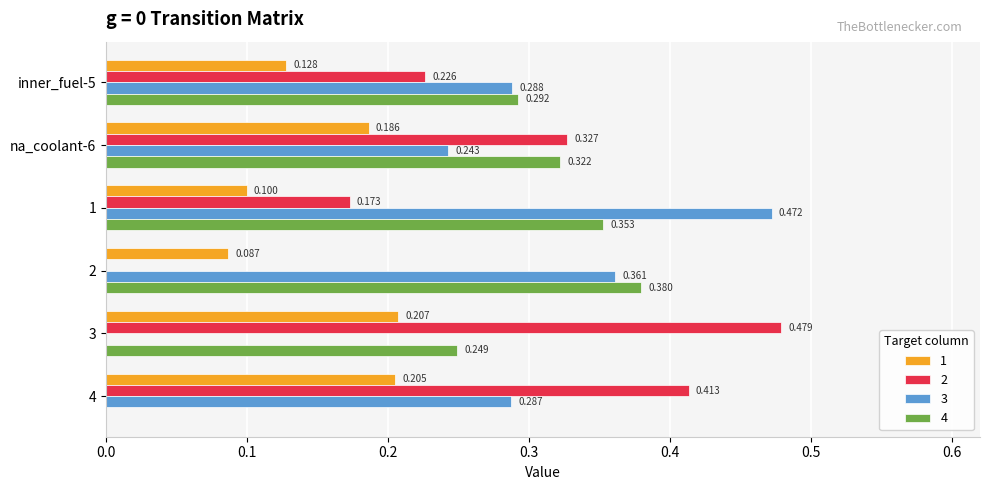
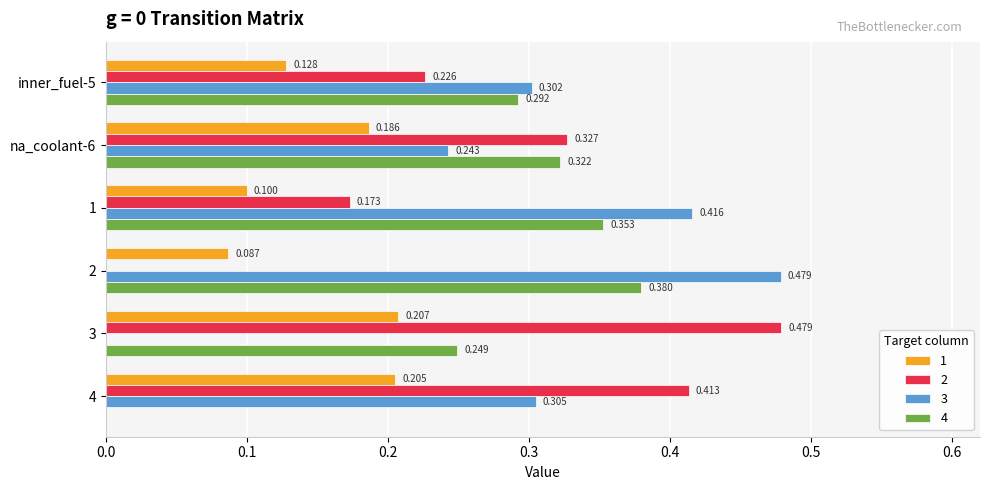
  {
    "1": {
      "inner_fuel-5": 0.128,
      "na_coolant-6": 0.186,
      "1": 0.100,
      "2": 0.087,
      "3": 0.207,
      "4": 0.205
    },
    "2": {
      "inner_fuel-5": 0.226,
      "na_coolant-6": 0.327,
      "1": 0.173,
      "3": 0.479,
      "4": 0.413
    },
    "3": {
-     "inner_fuel-5": 0.288,
+     "inner_fuel-5": 0.302,
      "na_coolant-6": 0.243,
-     "1": 0.472,
-     "2": 0.361,
-     "4": 0.287
+     "1": 0.416,
+     "2": 0.479,
+     "4": 0.305
    },
    "4": {
      "inner_fuel-5": 0.292,
      "na_coolant-6": 0.322,
      "1": 0.353,
      "2": 0.380,
      "3": 0.249
    }
  }
